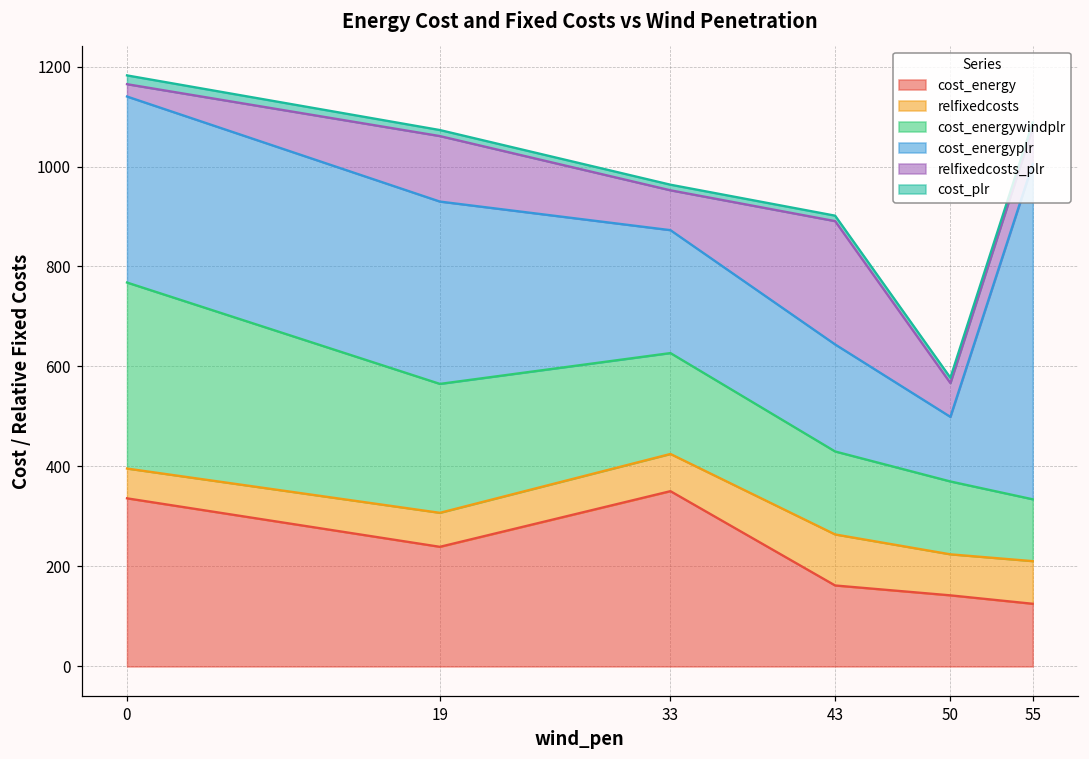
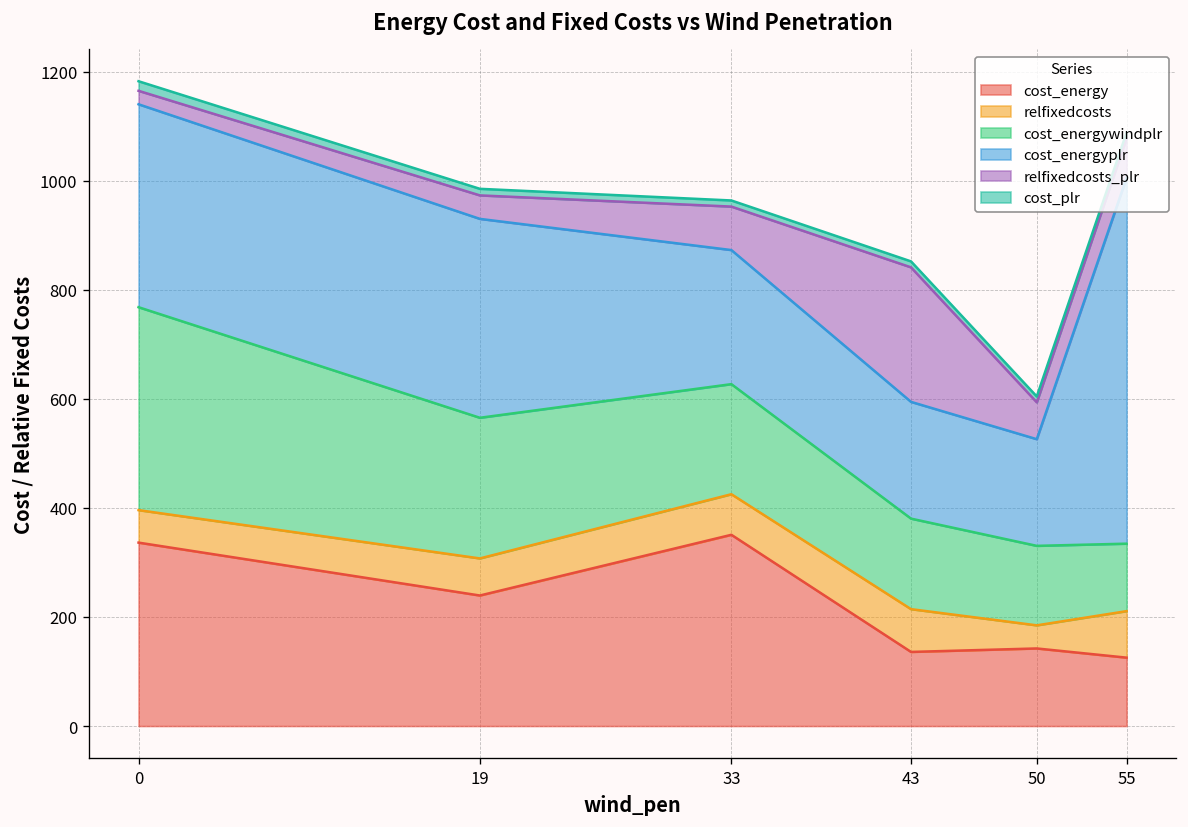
  {
    "cost_energy": {
      "0": 340,
      "19": 240,
      "33": 350,
-     "43": 160,
+     "43": 140,
      "50": 140,
      "55": 130
    },
    "relfixedcosts": {
      "0": 60,
      "19": 70,
      "33": 70,
-     "43": 100,
-     "50": 80,
+     "43": 80,
+     "50": 40,
      "55": 90
    },
    "cost_energyplr": {
      "0": 370,
      "19": 360,
      "33": 250,
      "43": 210,
-     "50": 130
+     "50": 200
    },
    "relfixedcosts_plr": {
      "0": 20,
-     "19": 130,
+     "19": 40,
      "33": 80,
      "43": 250,
      "50": 70
    }
  }
